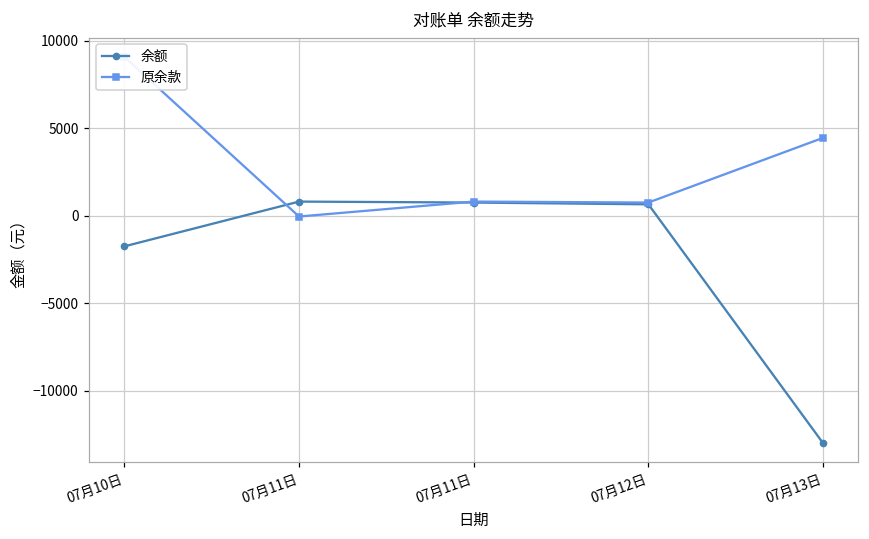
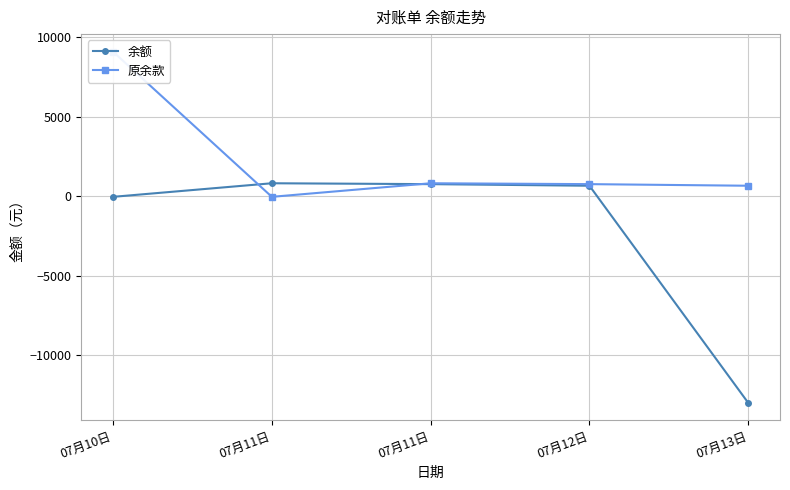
  {
    "余额": {
-     "07月10日": -1700,
+     "07月10日": 0,
      "07月13日": -13000
    },
    "原余款": {
-     "07月13日": 4500
+     "07月13日": 700
    }
  }
